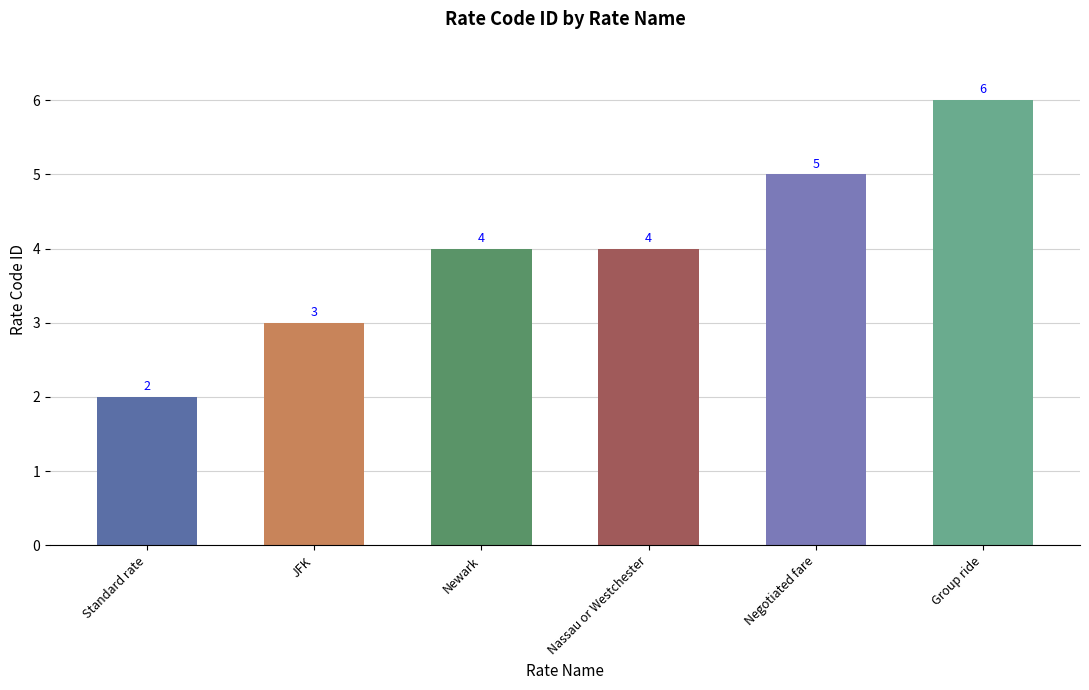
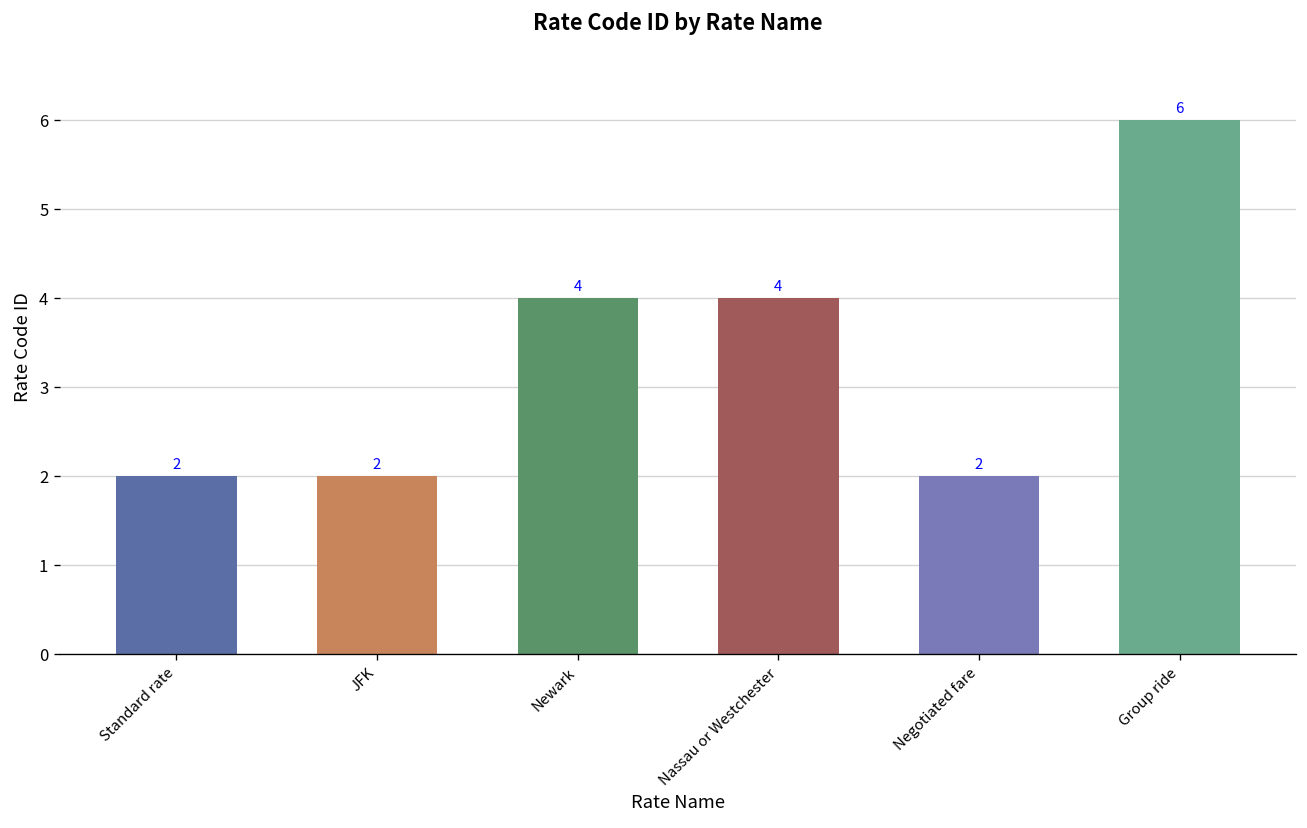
  {
    "Standard rate": 2,
-   "JFK": 3,
+   "JFK": 2,
    "Newark": 4,
    "Nassau or Westchester": 4,
-   "Negotiated fare": 5,
+   "Negotiated fare": 2,
    "Group ride": 6
  }
